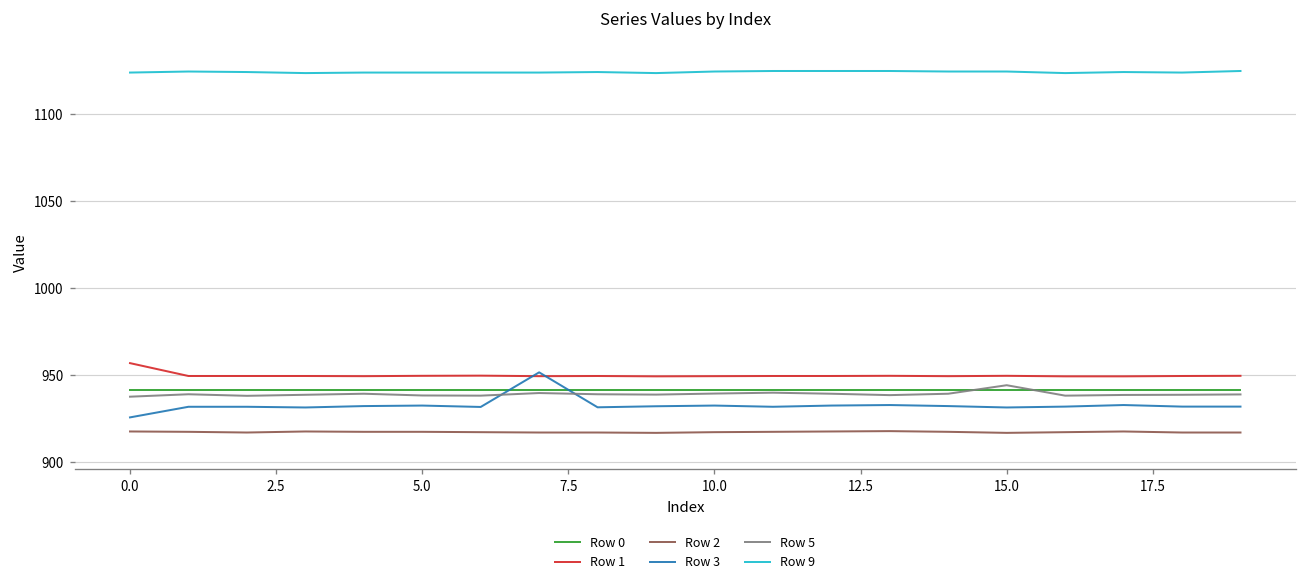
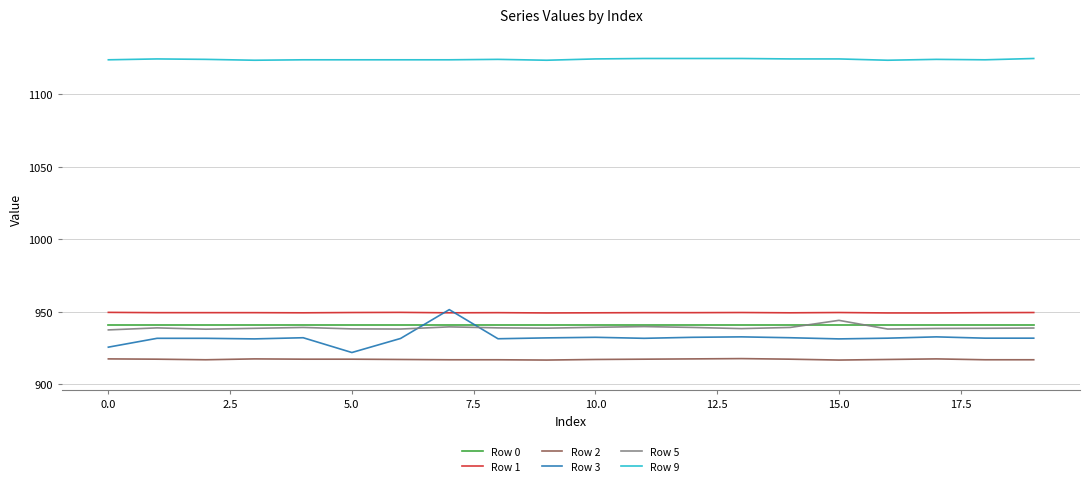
  {
    "Row 0": {
      "0.0": 941,
      "5.0": 941,
      "10.0": 941,
      "15.0": 941
    },
    "Row 1": {
-     "0.0": 957,
+     "0.0": 950,
      "5.0": 949,
      "10.0": 949,
      "15.0": 949
    },
    "Row 2": {
      "0.0": 917,
      "5.0": 917,
      "10.0": 917,
      "15.0": 917
    },
    "Row 3": {
      "0.0": 926,
-     "5.0": 932,
+     "5.0": 922,
      "10.0": 932,
      "15.0": 931
    },
    "Row 5": {
      "0.0": 937,
      "5.0": 938,
      "10.0": 939,
      "15.0": 944
    },
    "Row 9": {
      "0.0": 1124,
      "5.0": 1124,
      "10.0": 1124,
      "15.0": 1124
    }
  }
